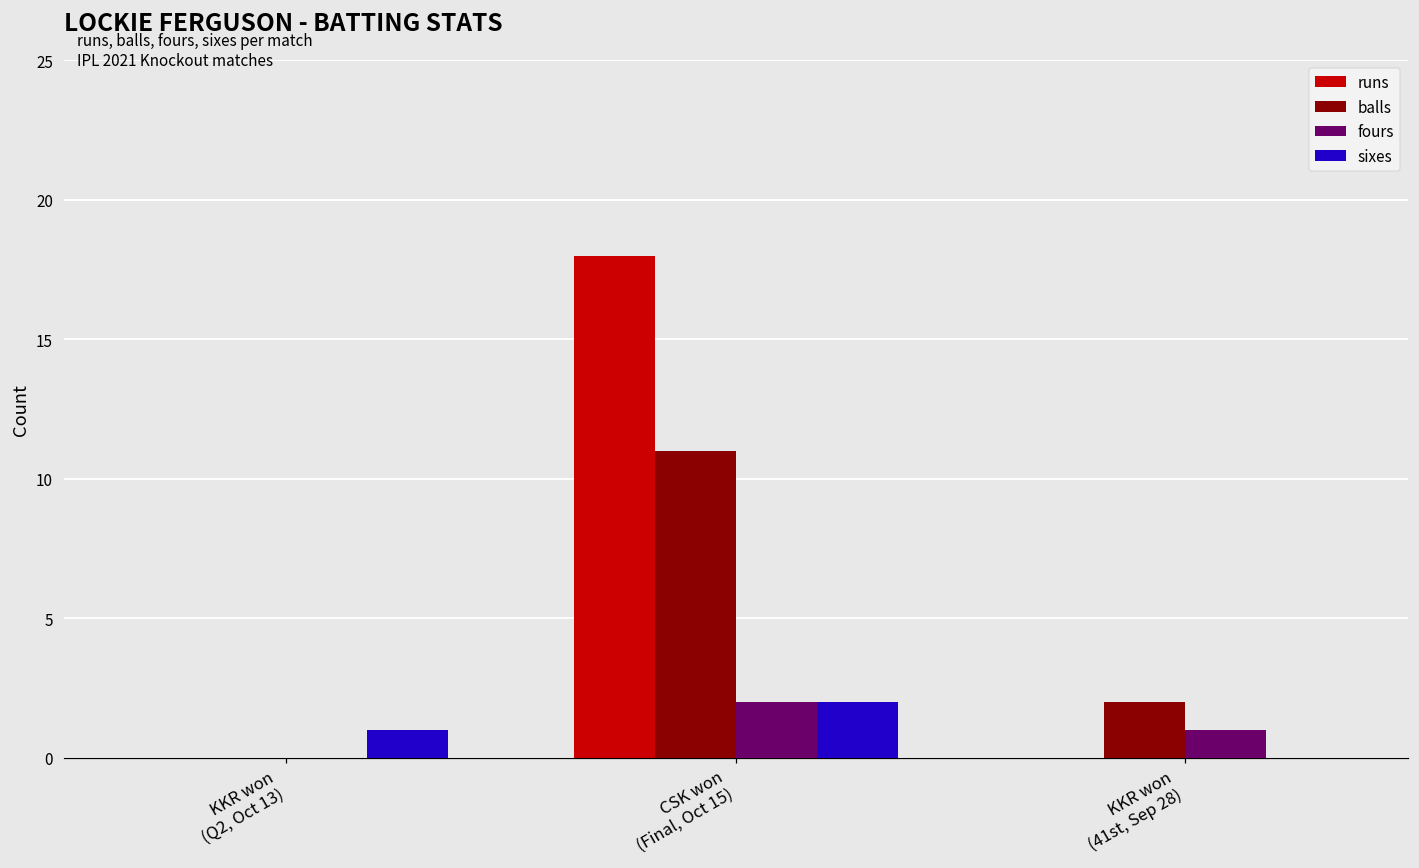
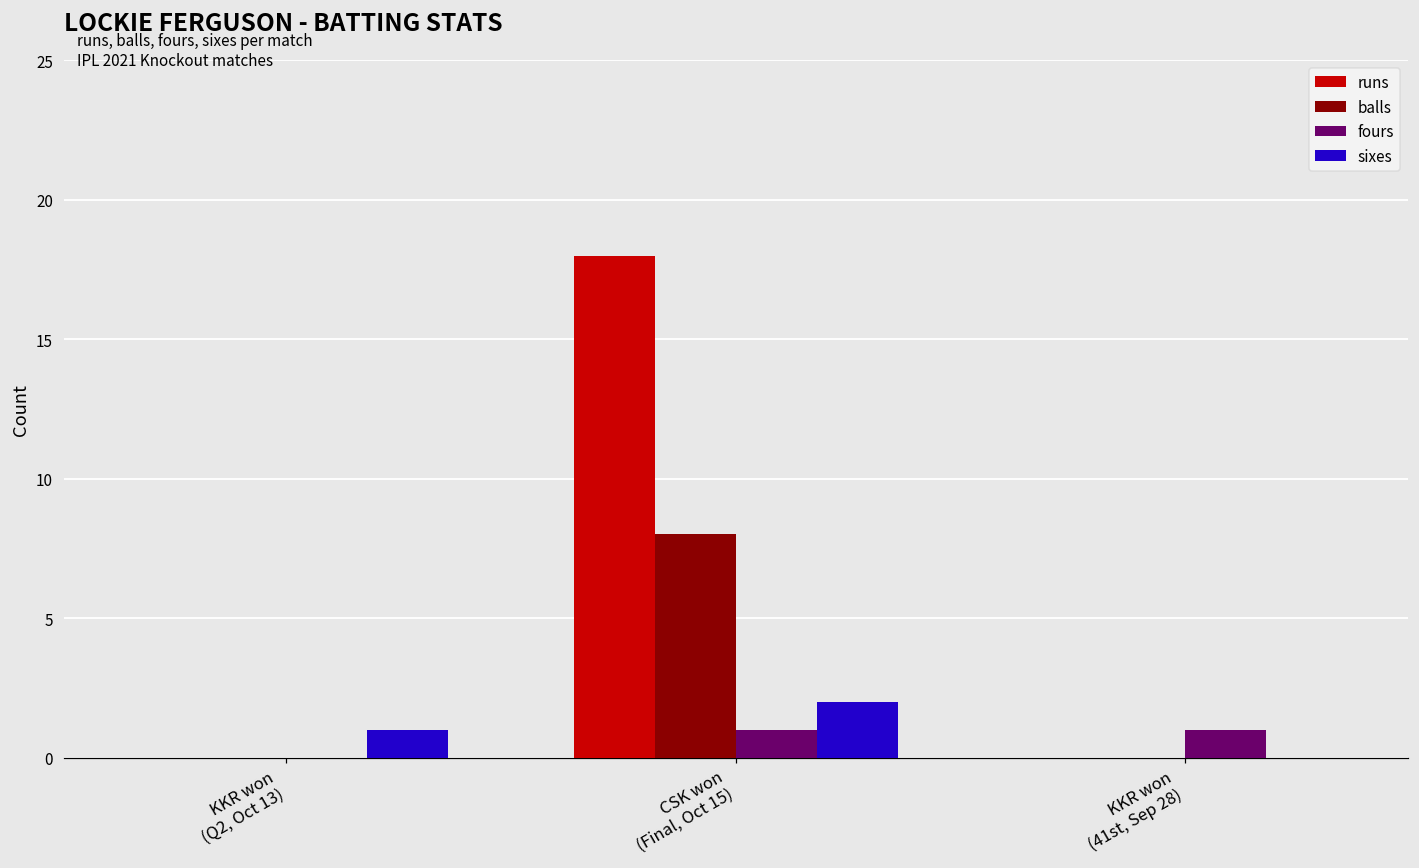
  {
    "runs": {
      "KKR won (Q2, Oct 13)": 0,
      "CSK won (Final, Oct 15)": 18,
      "KKR won (41st, Sep 28)": 0
    },
    "balls": {
      "KKR won (Q2, Oct 13)": 0,
-     "CSK won (Final, Oct 15)": 11,
-     "KKR won (41st, Sep 28)": 2
+     "CSK won (Final, Oct 15)": 8,
+     "KKR won (41st, Sep 28)": 0
    },
    "fours": {
      "KKR won (Q2, Oct 13)": 0,
-     "CSK won (Final, Oct 15)": 2,
+     "CSK won (Final, Oct 15)": 1,
      "KKR won (41st, Sep 28)": 1
    },
    "sixes": {
      "KKR won (Q2, Oct 13)": 1,
      "CSK won (Final, Oct 15)": 2,
      "KKR won (41st, Sep 28)": 0
    }
  }
